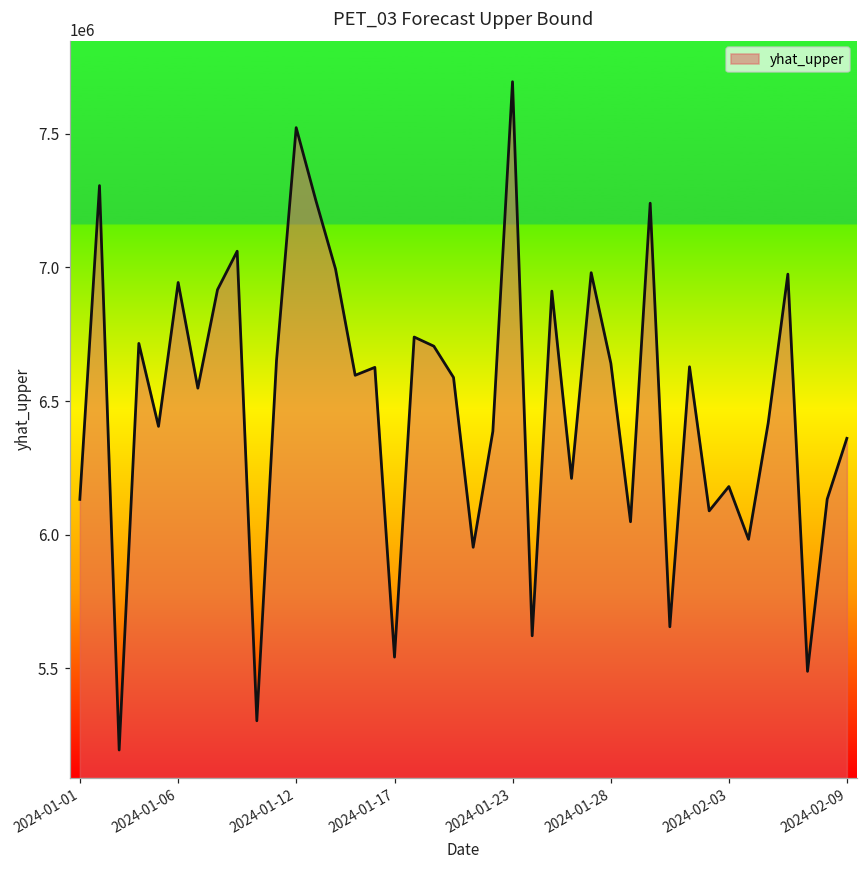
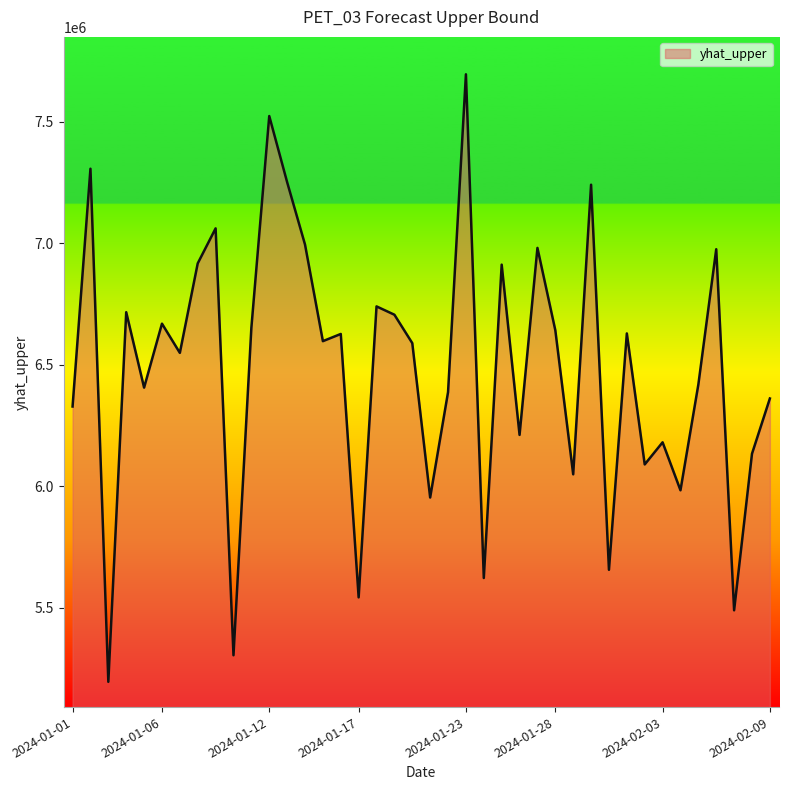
  {
-   "2024-01-01": 6130000,
-   "2024-01-06": 6940000,
+   "2024-01-01": 6330000,
+   "2024-01-06": 6670000,
    "2024-01-12": 7520000,
    "2024-01-17": 5540000,
    "2024-01-23": 7690000,
    "2024-01-28": 6640000,
    "2024-02-03": 6180000,
    "2024-02-09": 6360000
  }
